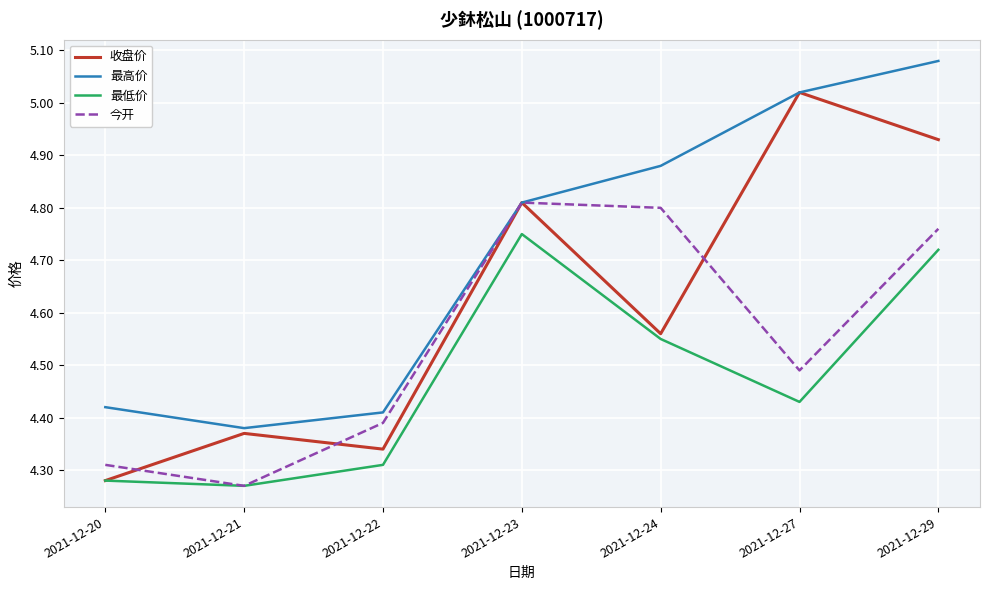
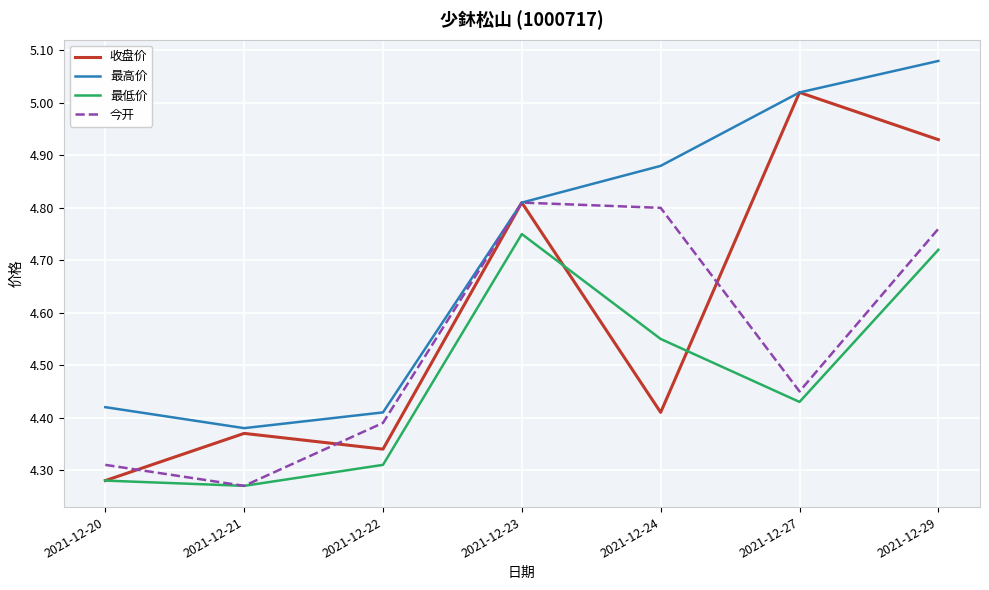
  {
    "收盘价": {
      "2021-12-21": 4.37,
      "2021-12-22": 4.34,
-     "2021-12-24": 4.56,
+     "2021-12-24": 4.41,
      "2021-12-29": 4.93
    },
    "最高价": {
      "2021-12-20": 4.42,
      "2021-12-21": 4.38,
      "2021-12-22": 4.41,
      "2021-12-24": 4.88,
      "2021-12-29": 5.08
    },
    "最低价": {
      "2021-12-22": 4.31,
      "2021-12-23": 4.75,
      "2021-12-24": 4.55,
      "2021-12-27": 4.43,
      "2021-12-29": 4.72
    },
    "今开": {
      "2021-12-20": 4.31,
      "2021-12-22": 4.39,
      "2021-12-24": 4.80,
-     "2021-12-27": 4.49,
+     "2021-12-27": 4.45,
      "2021-12-29": 4.76
    }
  }
